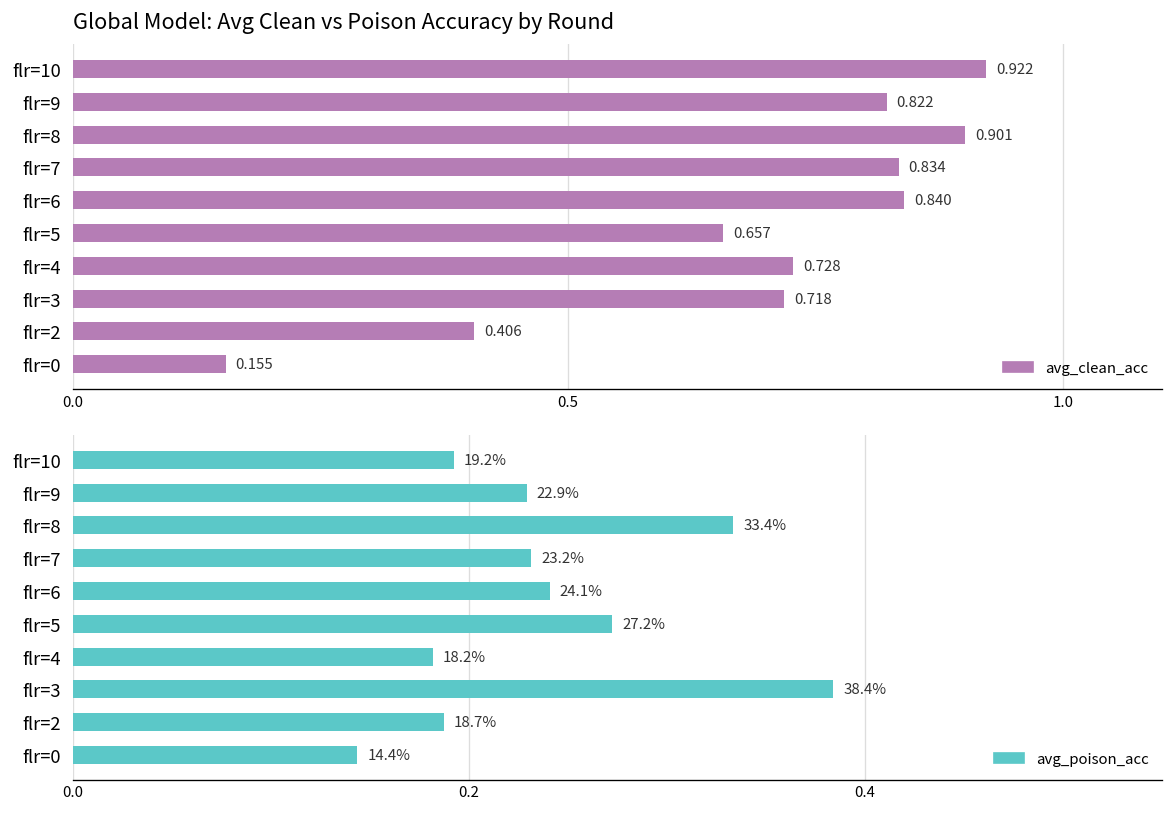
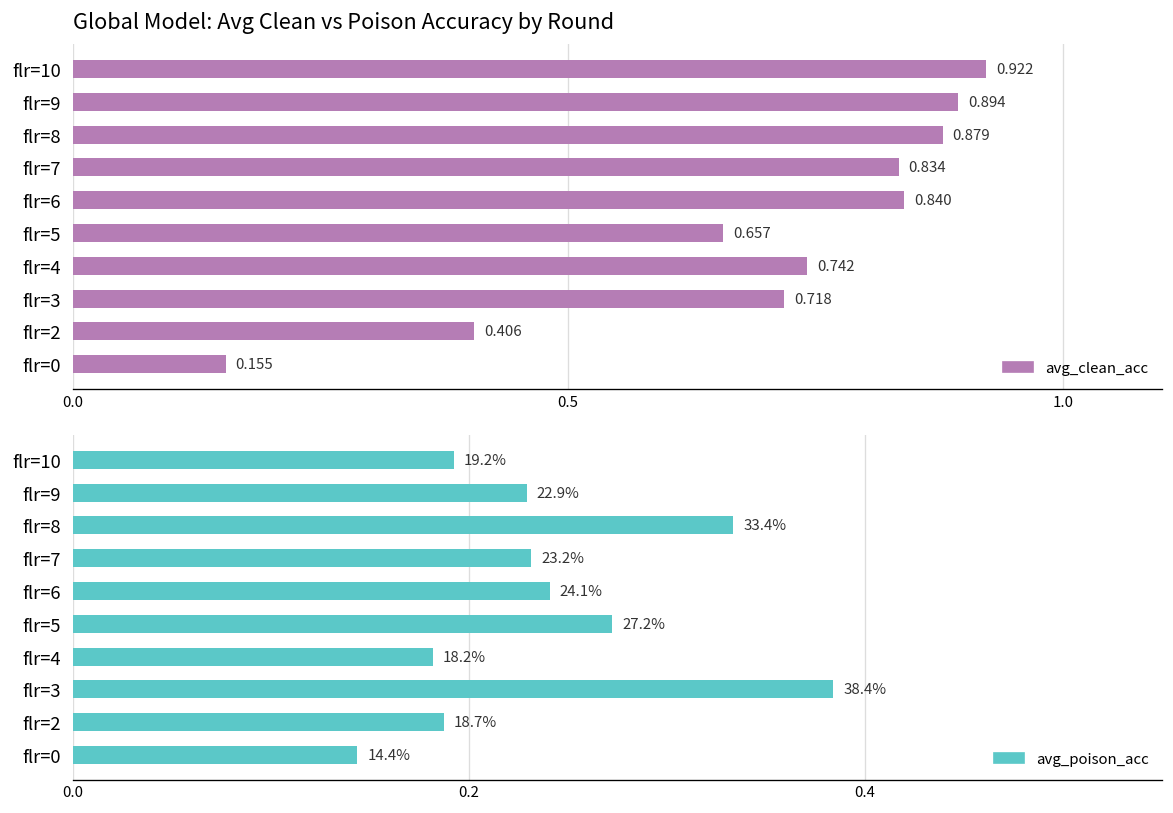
  {
    "Global Model: Avg Clean vs Poison Accuracy by Round": {
      "flr=10": 0.922,
-     "flr=9": 0.822,
-     "flr=8": 0.901,
+     "flr=9": 0.894,
+     "flr=8": 0.879,
      "flr=7": 0.834,
      "flr=6": 0.840,
      "flr=5": 0.657,
-     "flr=4": 0.728,
+     "flr=4": 0.742,
      "flr=3": 0.718,
      "flr=2": 0.406,
      "flr=0": 0.155
    }
  }
